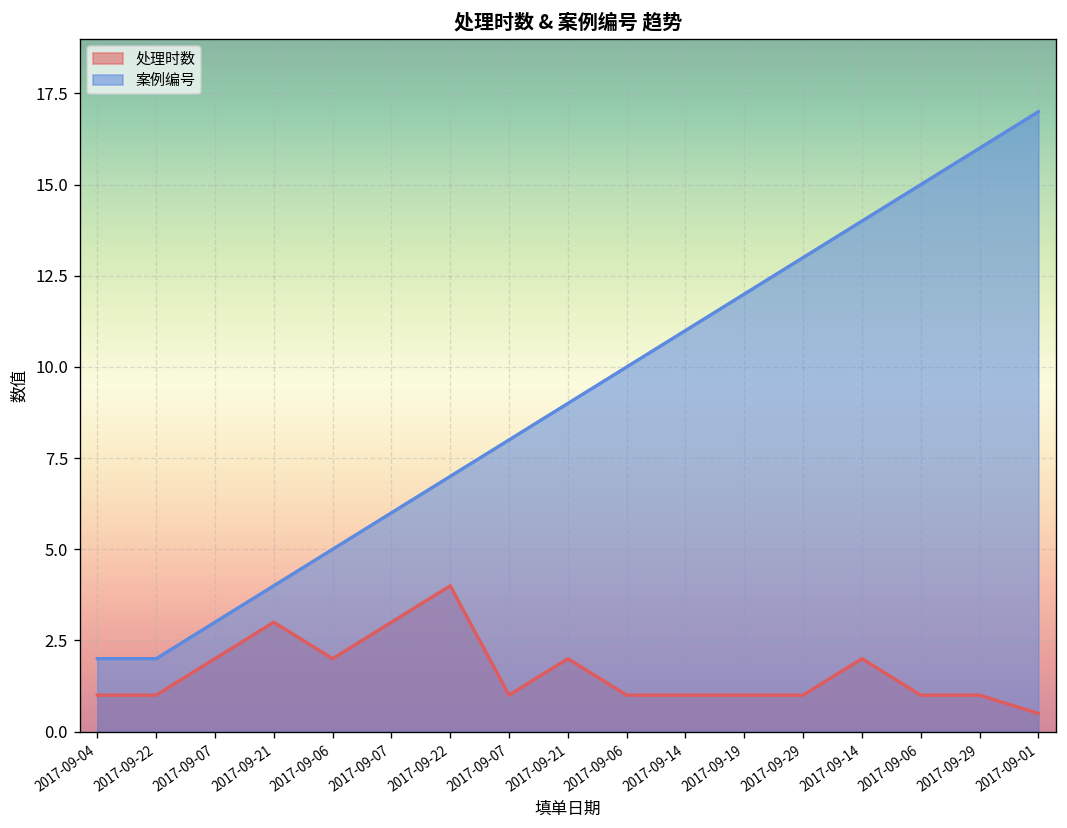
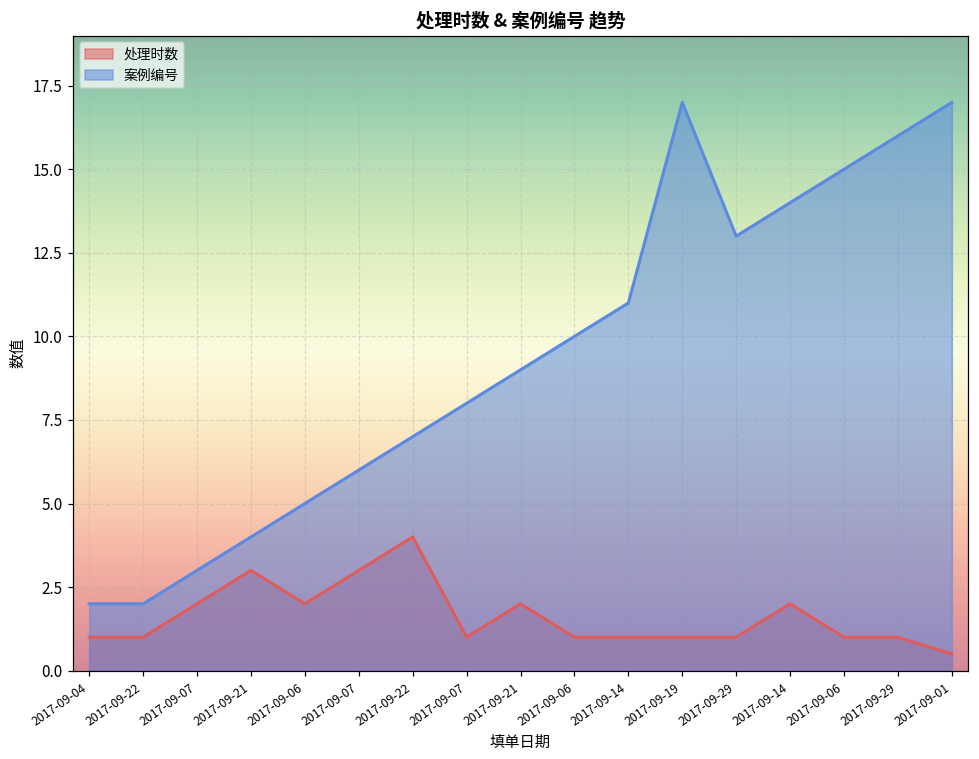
  {
    "处理时数": {
      "2017-09-04": 1,
      "2017-09-19": 1,
      "2017-09-01": 0.5
    },
    "案例编号": {
      "2017-09-04": 2,
-     "2017-09-19": 12,
+     "2017-09-19": 17,
      "2017-09-01": 17
    }
  }
